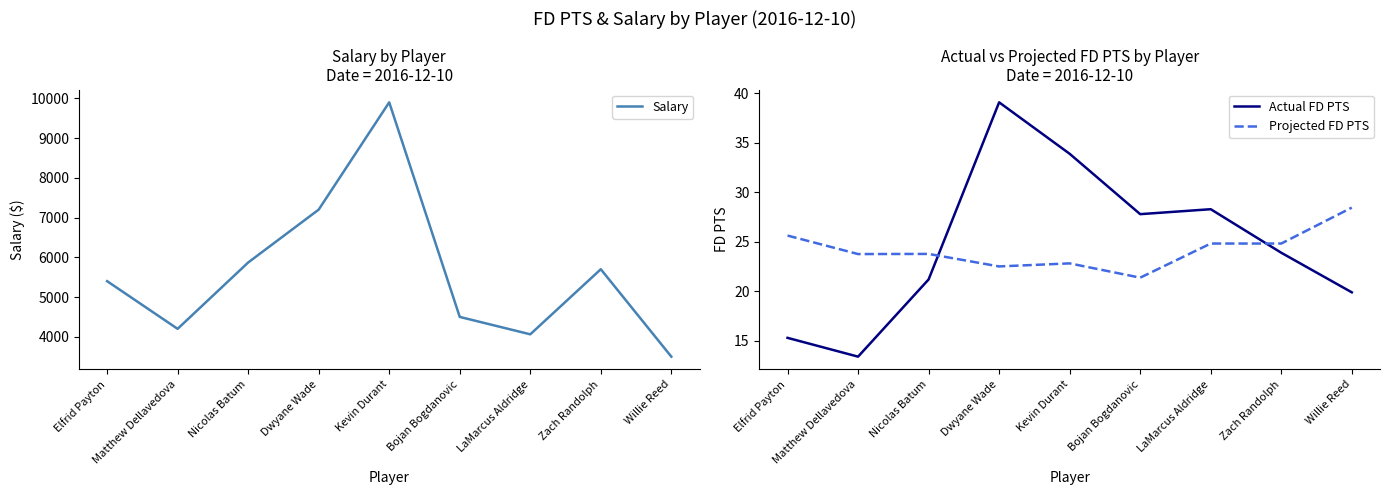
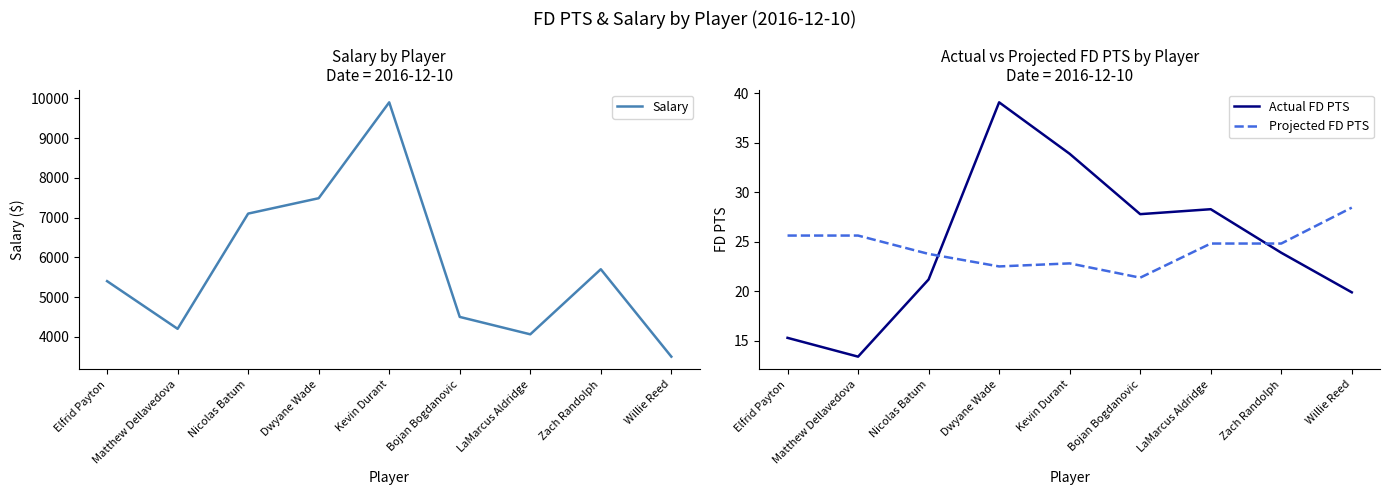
  {
    "Salary by Player Date = 2016-12-10": {
      "Elfrid Payton": 5400,
      "Matthew Dellavedova": 4200,
-     "Nicolas Batum": 5900,
-     "Dwyane Wade": 7200,
+     "Nicolas Batum": 7100,
+     "Dwyane Wade": 7500,
      "Kevin Durant": 9900,
      "Bojan Bogdanovic": 4500,
      "LaMarcus Aldridge": 4100,
      "Zach Randolph": 5700,
      "Willie Reed": 3500
    },
    "Actual vs Projected FD PTS by Player Date = 2016-12-10": {
      "Actual FD PTS": {
        "Elfrid Payton": 15,
        "Matthew Dellavedova": 13,
        "Nicolas Batum": 21,
        "Dwyane Wade": 39,
        "Kevin Durant": 34,
        "Bojan Bogdanovic": 28,
        "LaMarcus Aldridge": 28,
        "Zach Randolph": 24,
        "Willie Reed": 20
      },
      "Projected FD PTS": {
        "Elfrid Payton": 26,
-       "Matthew Dellavedova": 24,
+       "Matthew Dellavedova": 26,
        "Nicolas Batum": 24,
        "Dwyane Wade": 23,
        "Kevin Durant": 23,
        "Bojan Bogdanovic": 21,
        "LaMarcus Aldridge": 25,
        "Zach Randolph": 25,
        "Willie Reed": 28
      }
    }
  }
